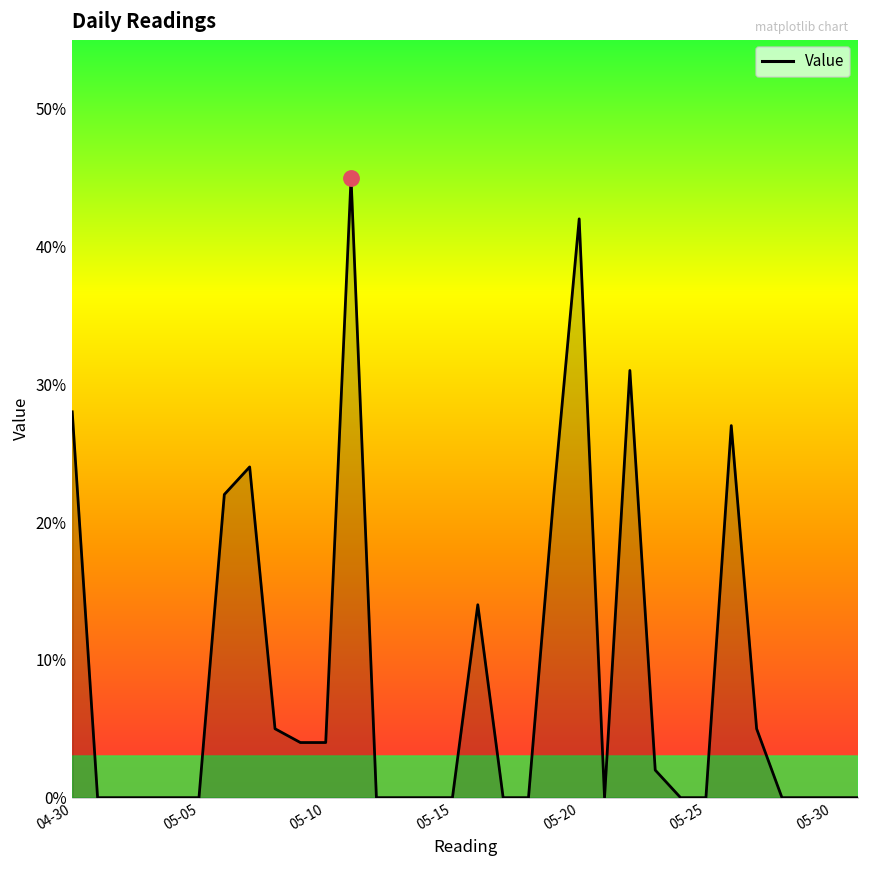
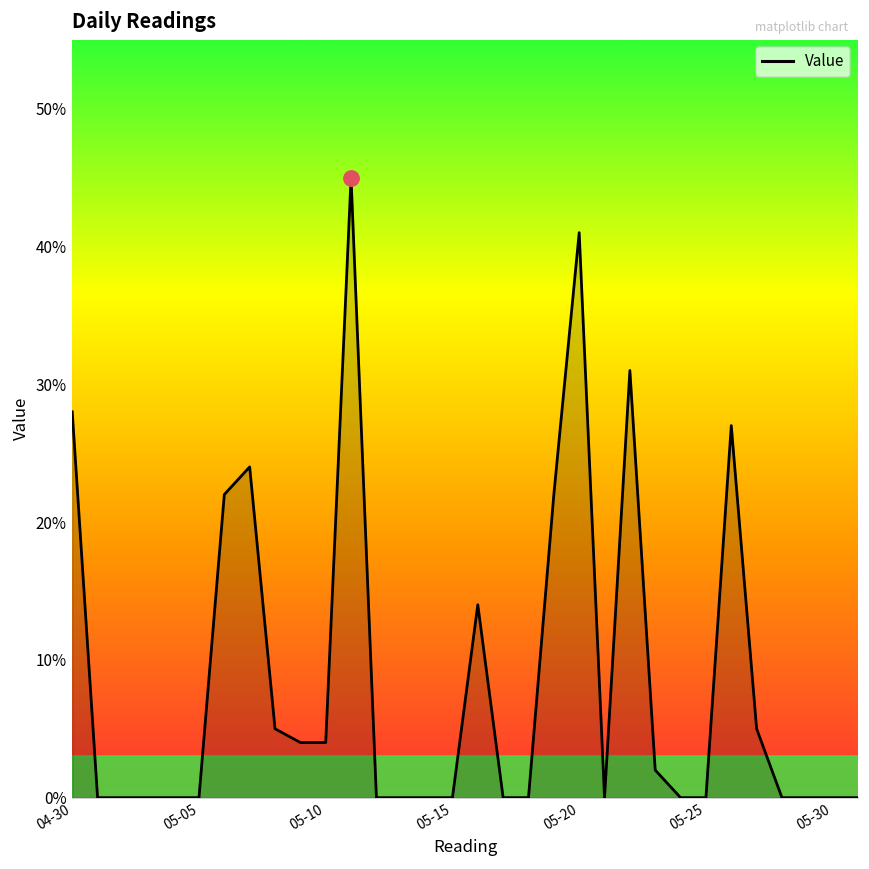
  {
    "Value": {
      "04-30": "28.0%",
      "05-10": "4.0%",
-     "05-20": "42.0%"
+     "05-20": "41.0%"
    }
  }
